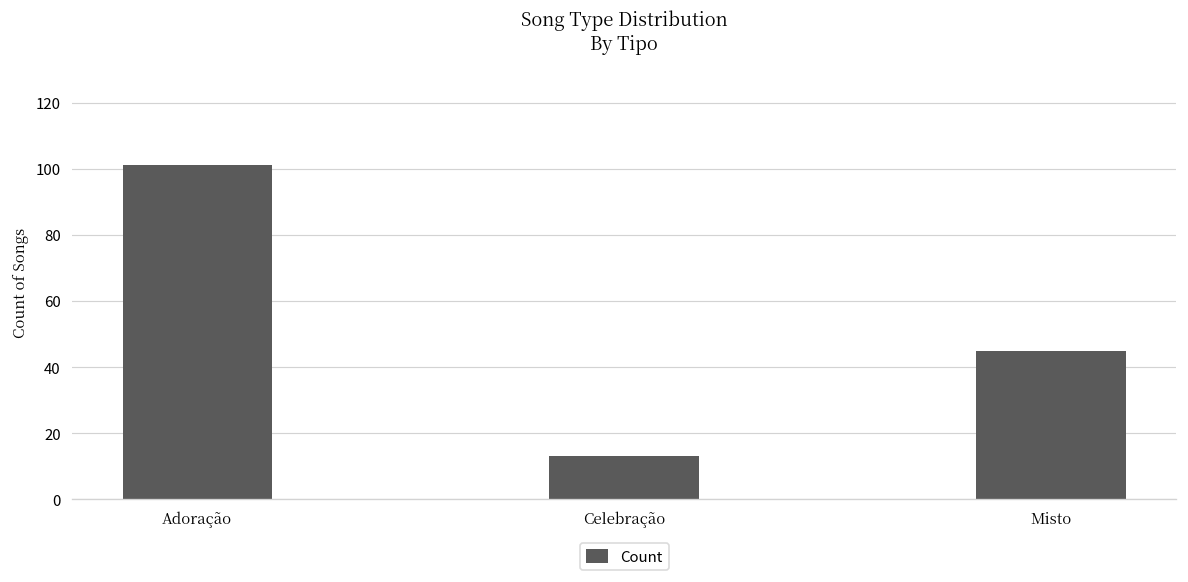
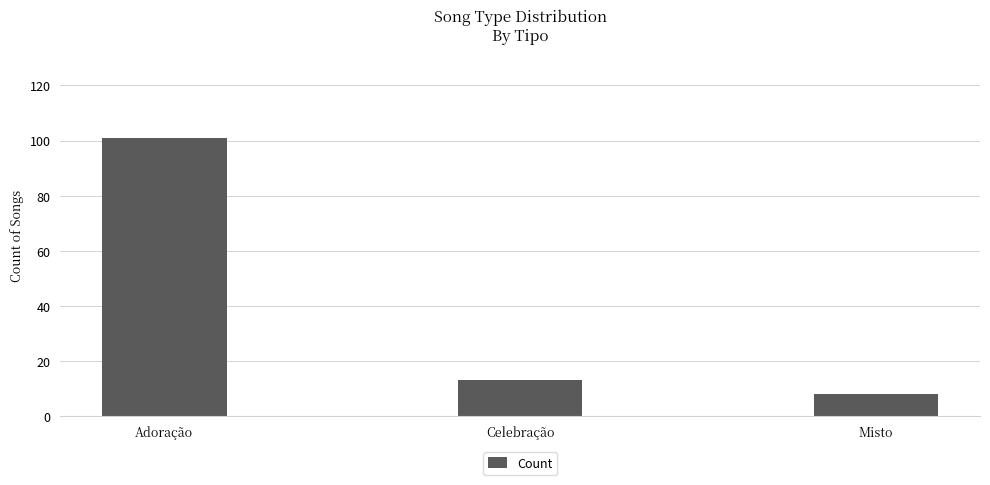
  {
    "Adoração": 101,
    "Celebração": 13,
-   "Misto": 45
+   "Misto": 8
  }
